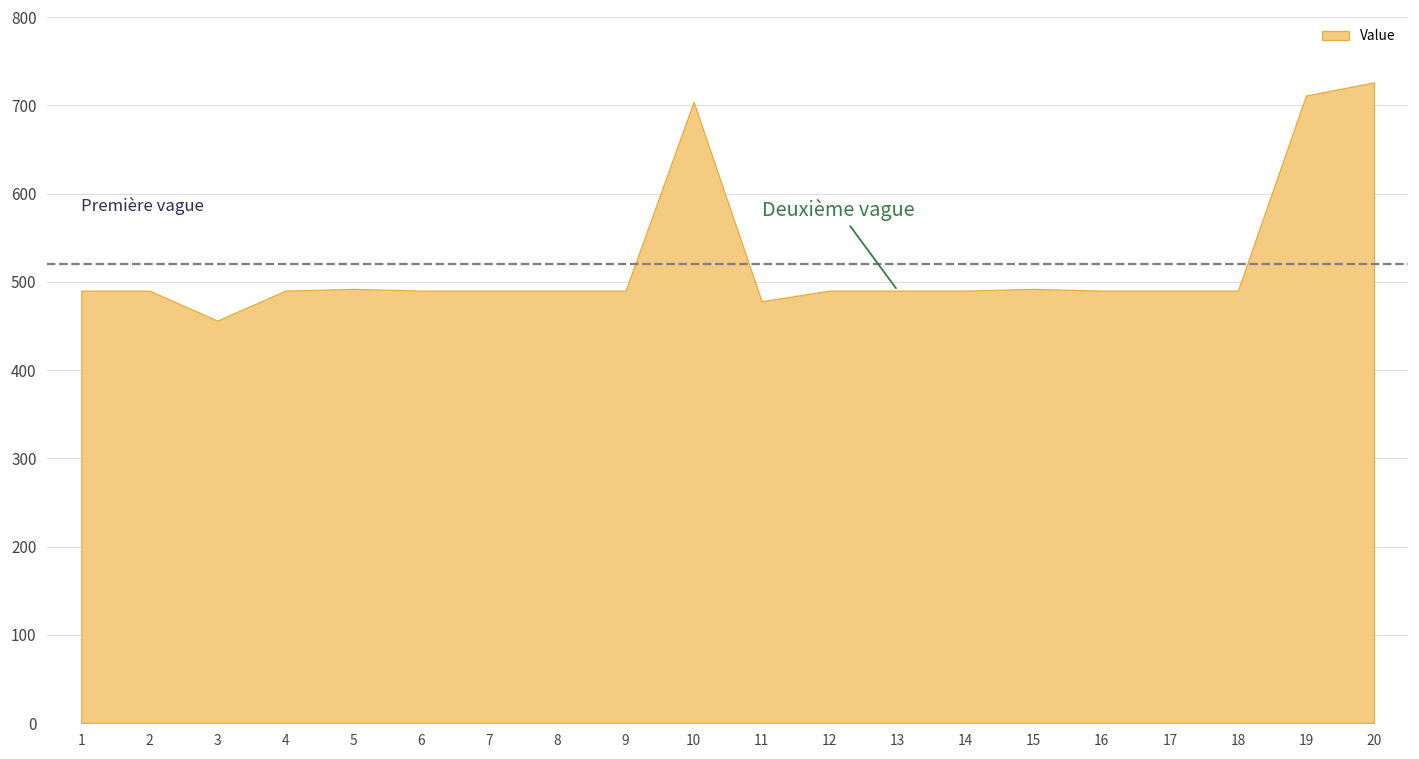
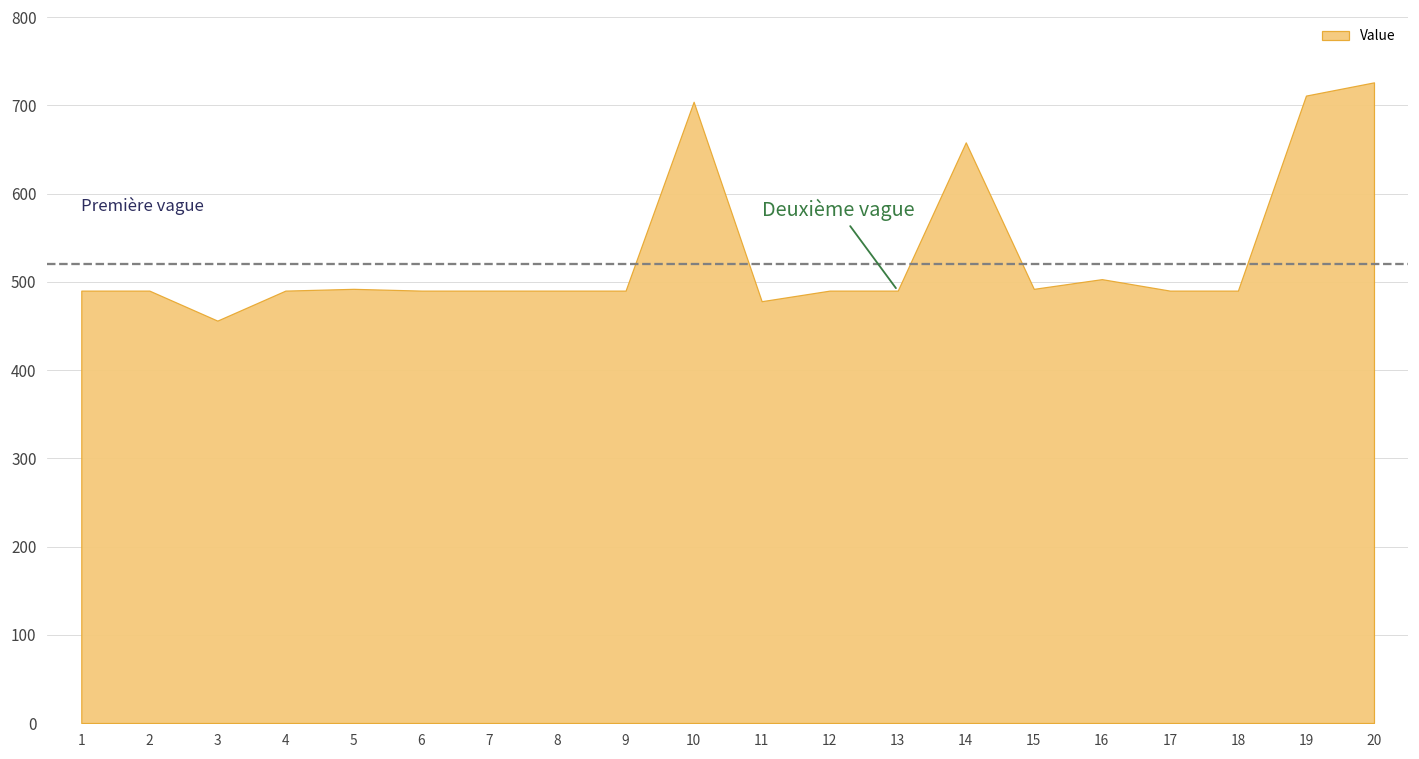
  {
    "1": 490,
    "2": 490,
    "3": 460,
    "4": 490,
    "5": 490,
    "6": 490,
    "7": 490,
    "8": 490,
    "9": 490,
    "10": 700,
    "11": 480,
    "12": 490,
    "13": 490,
-   "14": 490,
+   "14": 660,
    "15": 490,
-   "16": 490,
+   "16": 500,
    "17": 490,
    "18": 490,
    "19": 710,
    "20": 730
  }
